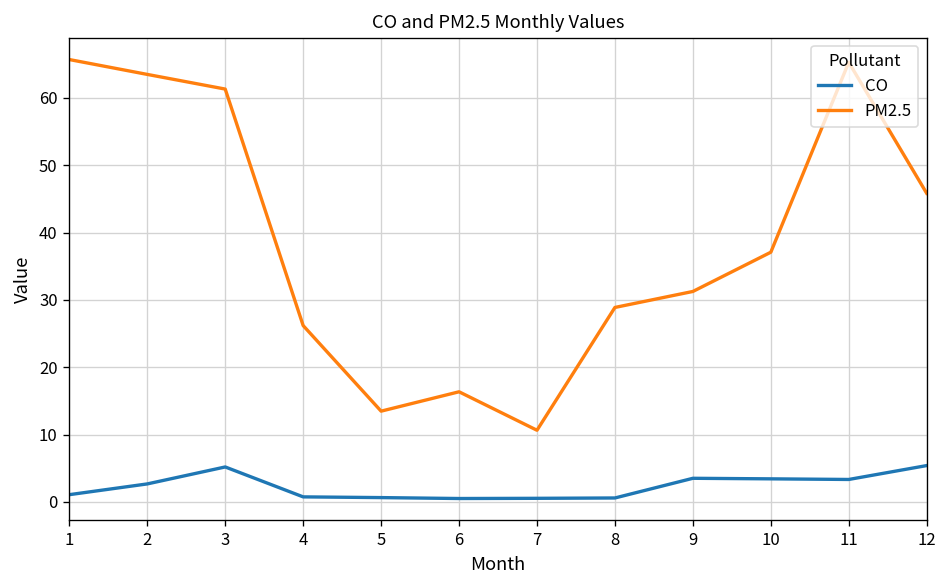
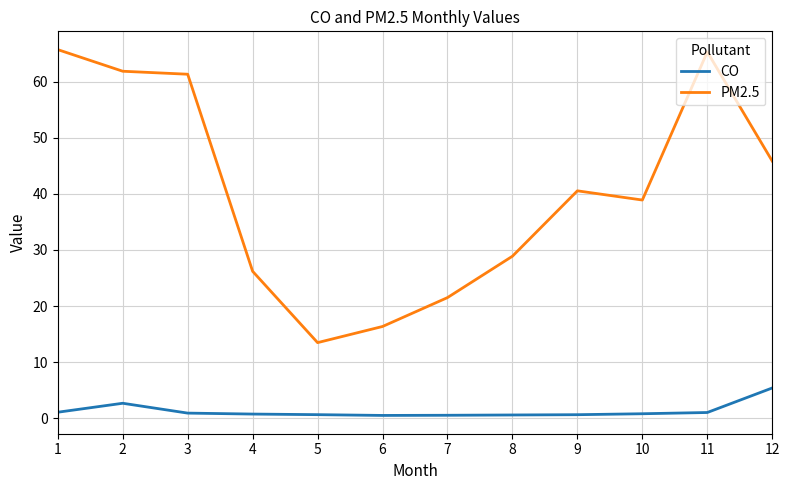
  {
    "CO": {
      "1": 1,
      "2": 3,
-     "3": 5,
+     "3": 1,
      "4": 1,
      "5": 1,
      "6": 1,
      "7": 1,
      "8": 1,
-     "9": 4,
-     "10": 3,
-     "11": 3,
+     "9": 1,
+     "10": 1,
+     "11": 1,
      "12": 5
    },
    "PM2.5": {
      "1": 66,
-     "2": 64,
+     "2": 62,
      "3": 61,
      "4": 26,
      "5": 13,
      "6": 16,
-     "7": 11,
+     "7": 22,
      "8": 29,
-     "9": 31,
-     "10": 37,
+     "9": 41,
+     "10": 39,
      "12": 46
    }
  }
